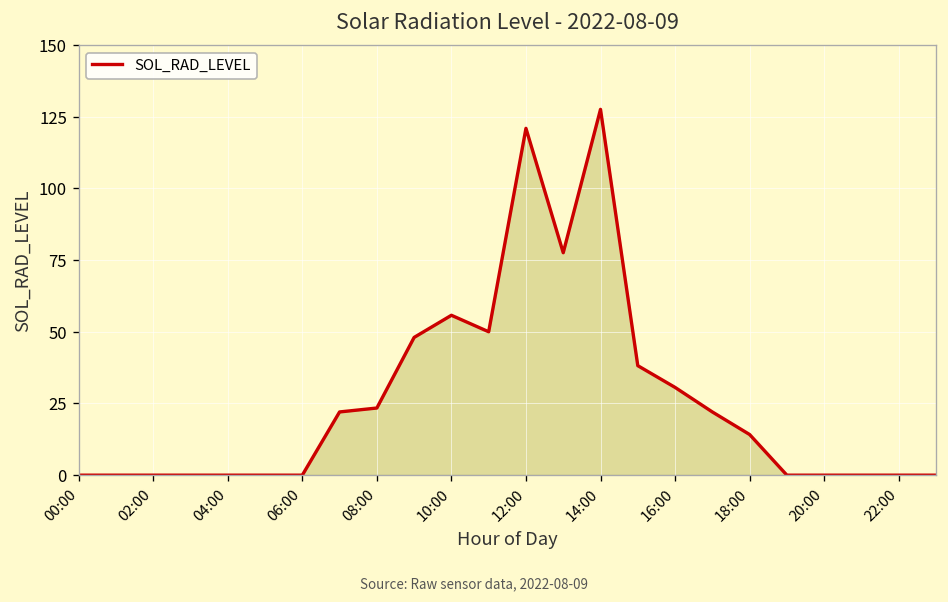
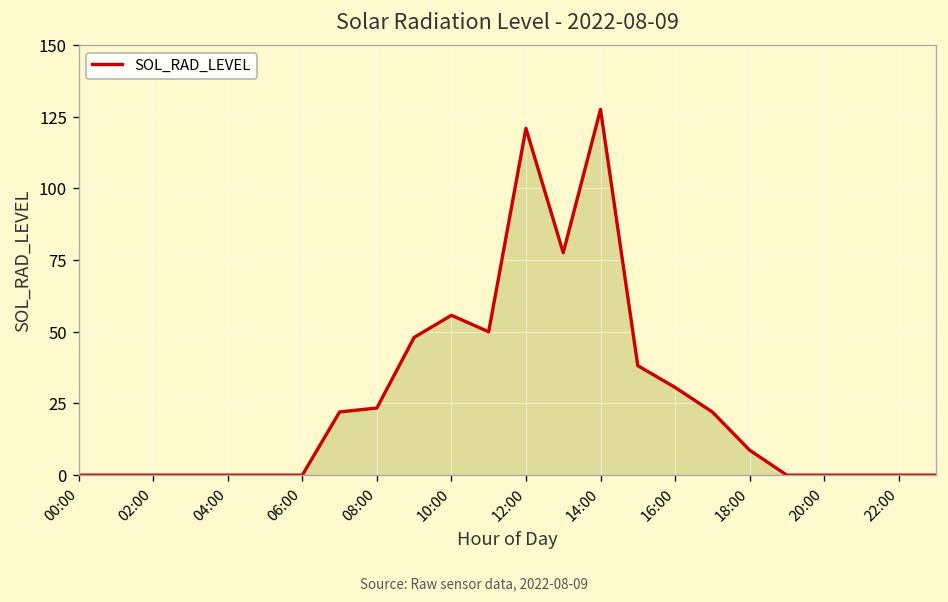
  {
    "00:00": 0,
    "02:00": 0,
    "04:00": 0,
    "06:00": 0,
    "08:00": 23,
    "10:00": 56,
    "12:00": 121,
    "14:00": 128,
    "16:00": 31,
-   "18:00": 14,
+   "18:00": 9,
    "20:00": 0,
    "22:00": 0
  }
